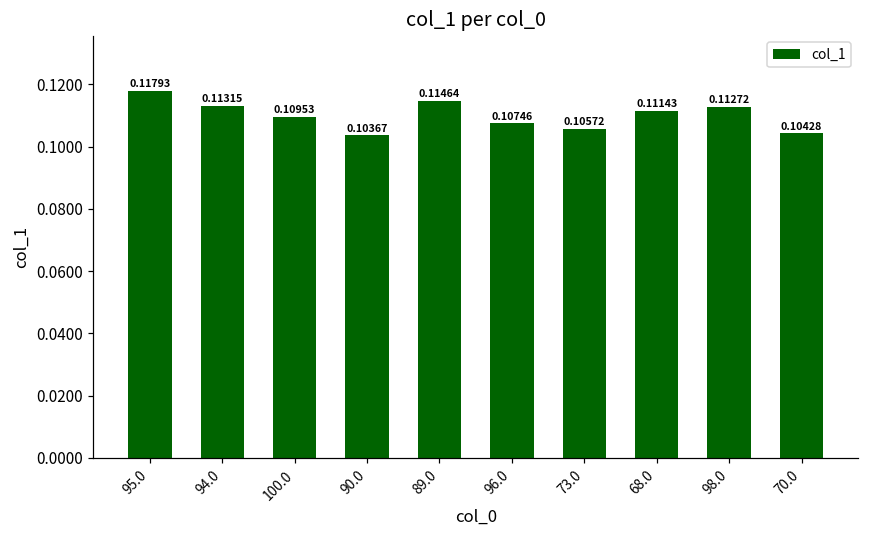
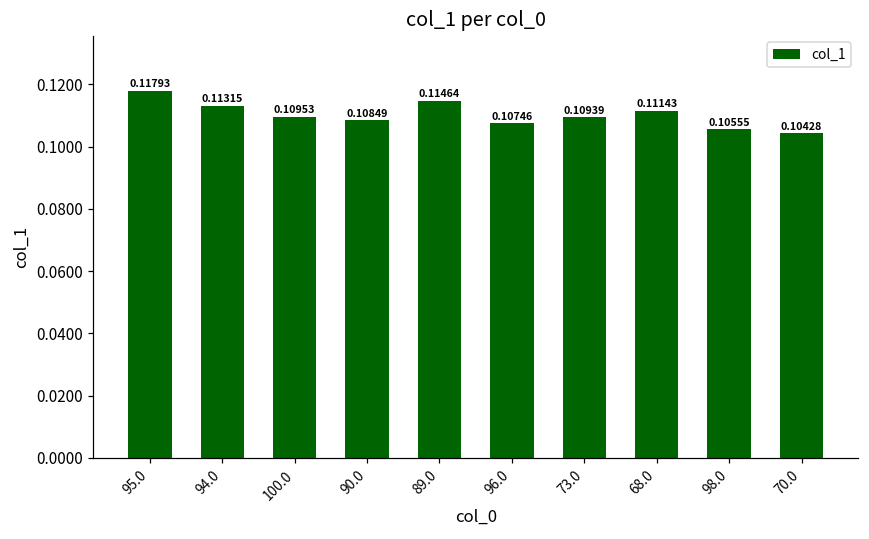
  {
    "95.0": 0.11793,
    "94.0": 0.11315,
    "100.0": 0.10953,
-   "90.0": 0.10367,
+   "90.0": 0.10849,
    "89.0": 0.11464,
    "96.0": 0.10746,
-   "73.0": 0.10572,
+   "73.0": 0.10939,
    "68.0": 0.11143,
-   "98.0": 0.11272,
+   "98.0": 0.10555,
    "70.0": 0.10428
  }
